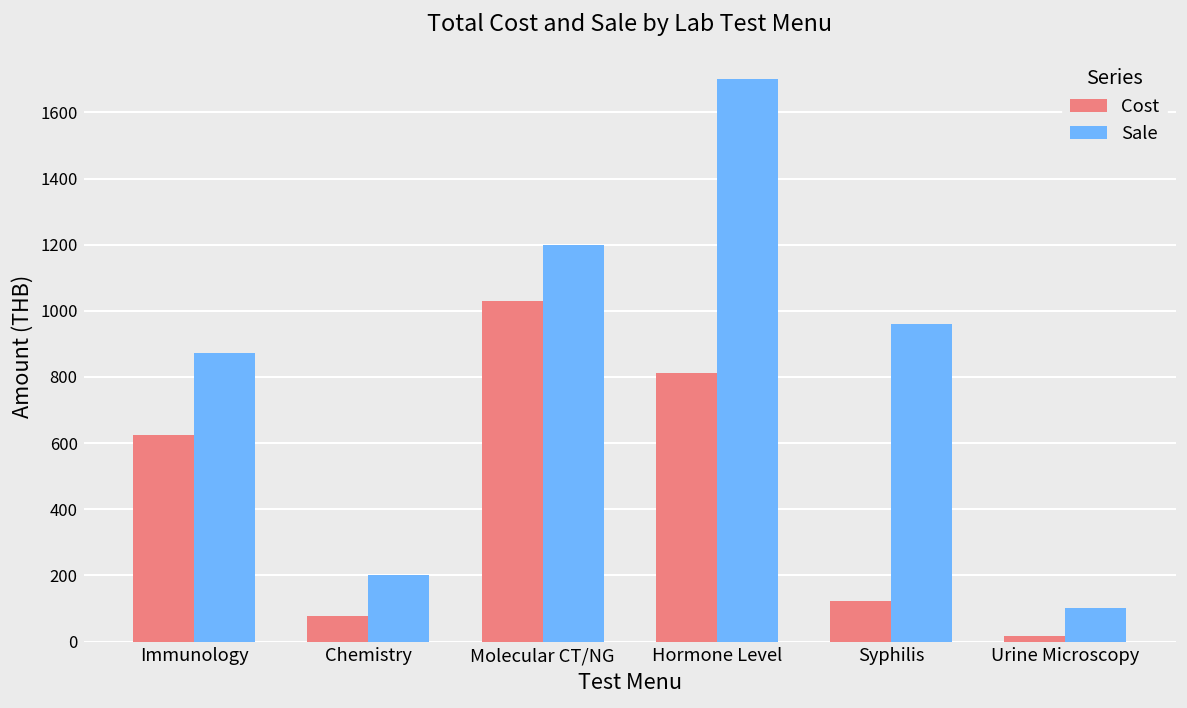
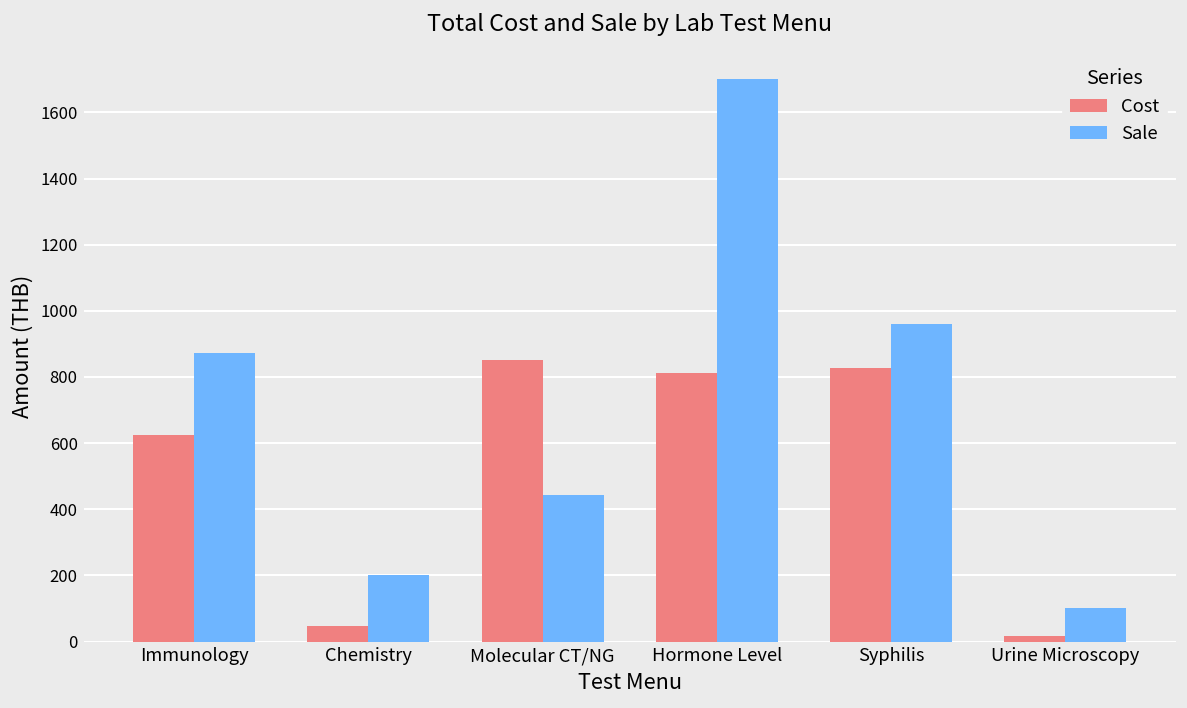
  {
    "Cost": {
      "Immunology": 620,
-     "Chemistry": 80,
-     "Molecular CT/NG": 1030,
+     "Chemistry": 50,
+     "Molecular CT/NG": 850,
      "Hormone Level": 810,
-     "Syphilis": 120,
+     "Syphilis": 830,
      "Urine Microscopy": 20
    },
    "Sale": {
      "Immunology": 870,
      "Chemistry": 200,
-     "Molecular CT/NG": 1200,
+     "Molecular CT/NG": 440,
      "Hormone Level": 1700,
      "Syphilis": 960,
      "Urine Microscopy": 100
    }
  }
